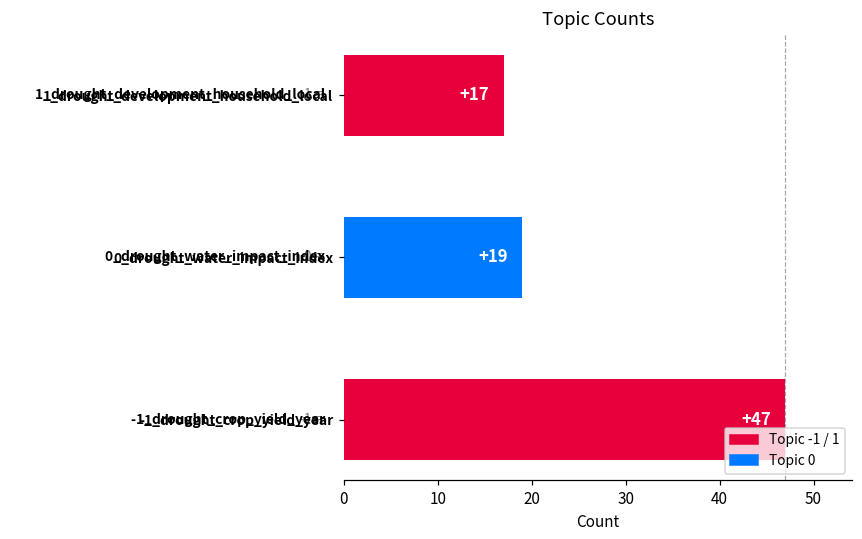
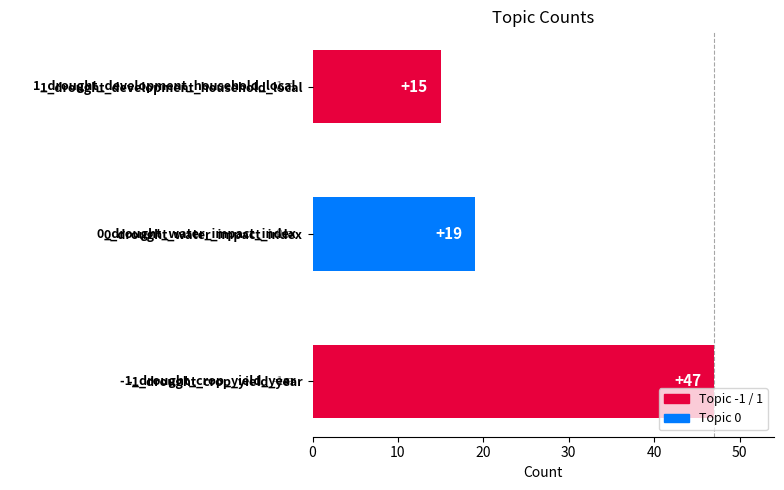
  {
-   "1_drought_development_household_local": "+17",
+   "1_drought_development_household_local": "+15",
    "0_drought_water_impact_index": "+19"
  }
